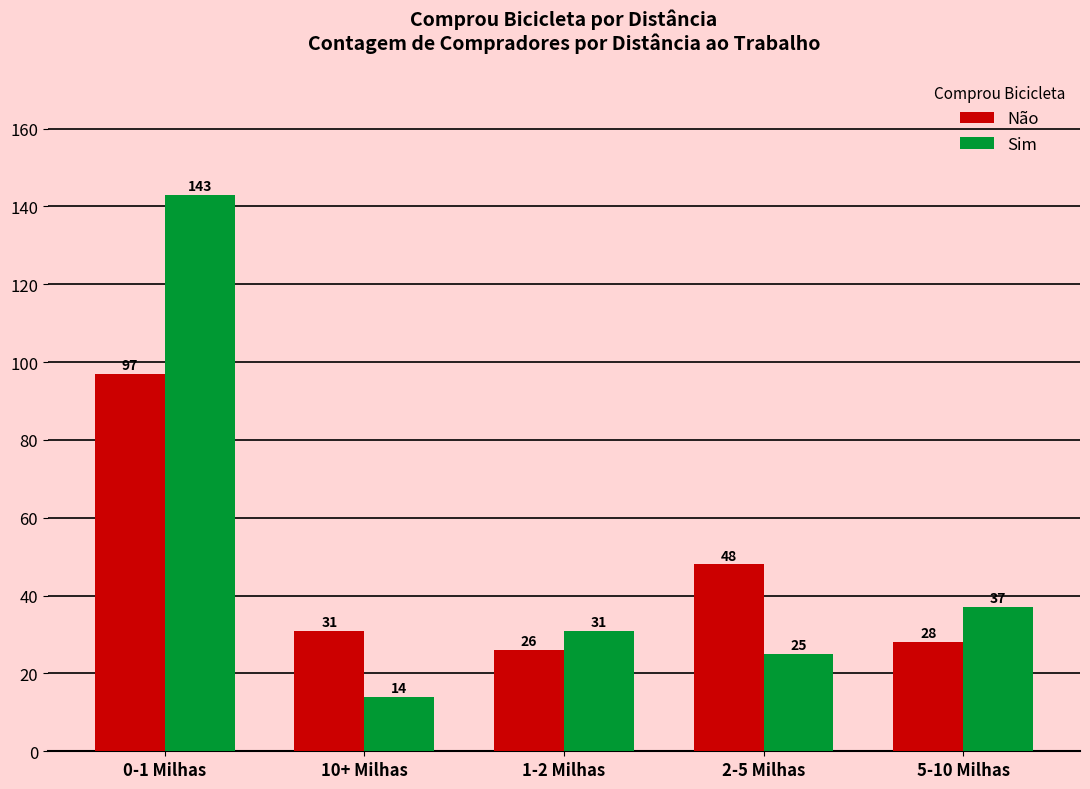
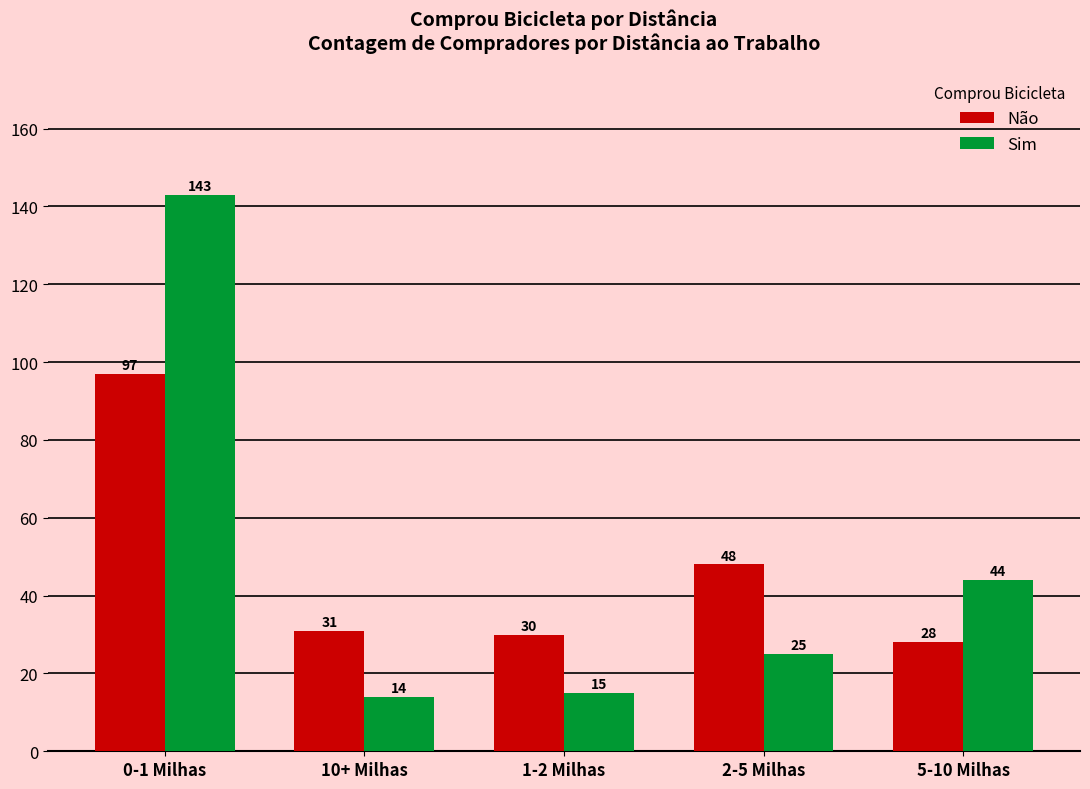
  {
    "Não": {
      "0-1 Milhas": 97,
      "10+ Milhas": 31,
-     "1-2 Milhas": 26,
+     "1-2 Milhas": 30,
      "2-5 Milhas": 48,
      "5-10 Milhas": 28
    },
    "Sim": {
      "0-1 Milhas": 143,
      "10+ Milhas": 14,
-     "1-2 Milhas": 31,
+     "1-2 Milhas": 15,
      "2-5 Milhas": 25,
-     "5-10 Milhas": 37
+     "5-10 Milhas": 44
    }
  }
